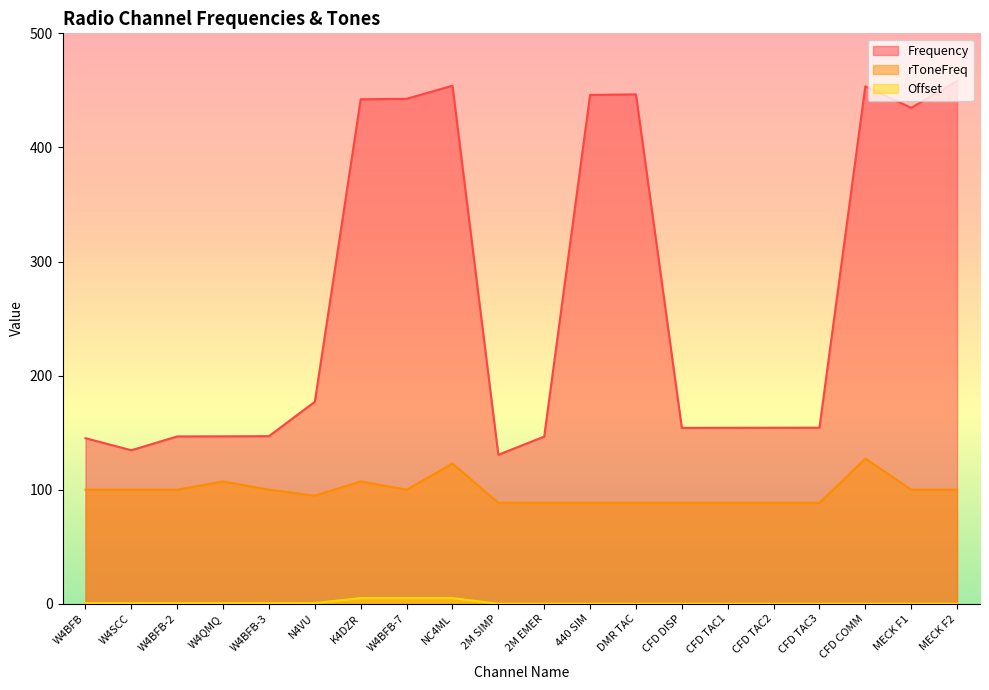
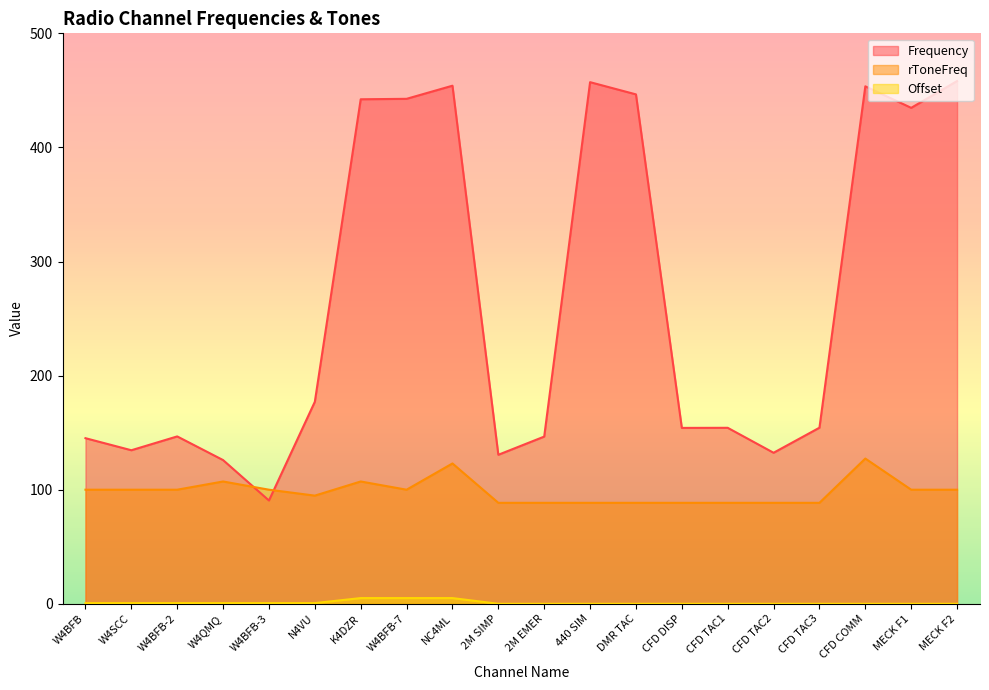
  {
    "Frequency": {
      "W4BFB": 145,
      "W4SCC": 135,
      "W4BFB-2": 147,
-     "W4QMQ": 147,
-     "W4BFB-3": 147,
+     "W4QMQ": 126,
+     "W4BFB-3": 91,
      "N4VU": 177,
      "K4DZR": 442,
      "W4BFB-7": 443,
      "NC4ML": 454,
      "2M SIMP": 131,
      "2M EMER": 147,
-     "440 SIM": 446,
+     "440 SIM": 457,
      "DMR TAC": 447,
      "CFD DISP": 154,
      "CFD TAC1": 154,
-     "CFD TAC2": 154,
+     "CFD TAC2": 132,
      "CFD TAC3": 154,
      "CFD COMM": 454,
      "MECK F1": 435
    }
  }
